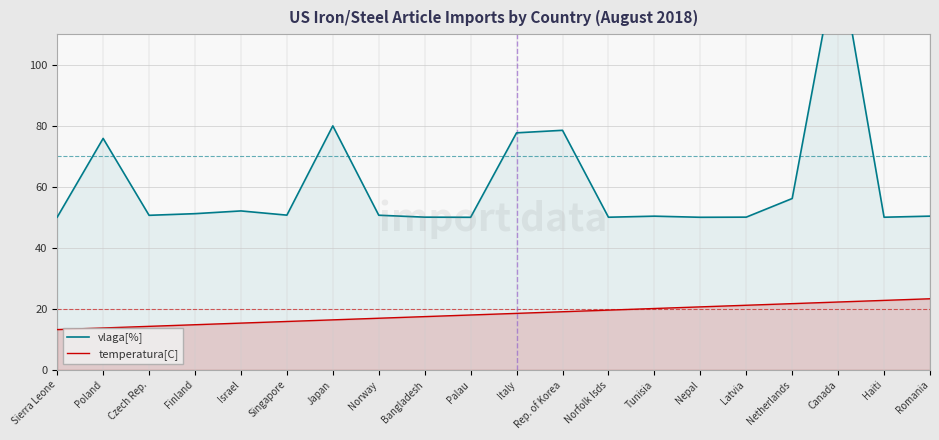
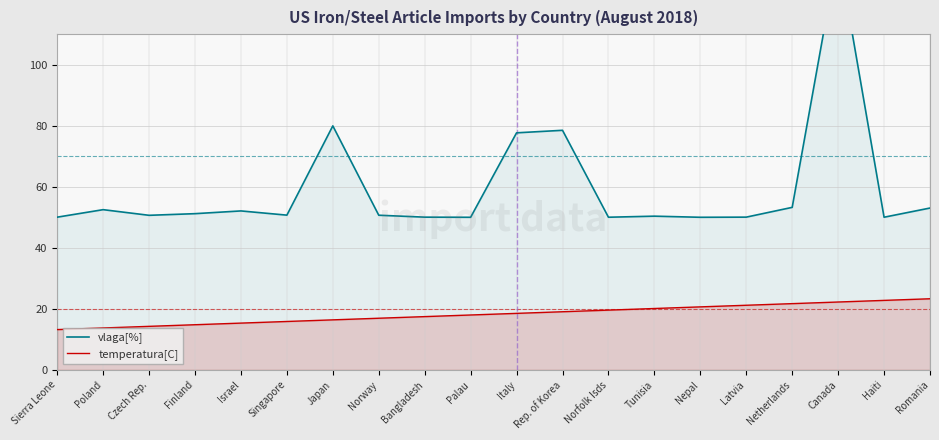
  {
    "vlaga[%]": {
      "Sierra Leone": 50,
-     "Poland": 76,
+     "Poland": 52,
      "Czech Rep.": 51,
      "Finland": 51,
      "Israel": 52,
      "Singapore": 51,
      "Japan": 80,
      "Norway": 51,
      "Bangladesh": 50,
      "Palau": 50,
      "Italy": 78,
      "Rep. of Korea": 79,
      "Norfolk Isds": 50,
      "Tunisia": 50,
      "Nepal": 50,
      "Latvia": 50,
-     "Netherlands": 56,
+     "Netherlands": 53,
      "Haiti": 50,
-     "Romania": 50
+     "Romania": 53
    },
    "temperatura[C]": {
      "Sierra Leone": 13,
      "Poland": 14,
      "Czech Rep.": 14,
      "Finland": 15,
      "Israel": 15,
      "Singapore": 16,
      "Japan": 16,
      "Norway": 17,
      "Bangladesh": 17,
      "Palau": 18,
      "Italy": 19,
      "Rep. of Korea": 19,
      "Norfolk Isds": 20,
      "Tunisia": 20,
      "Nepal": 21,
      "Latvia": 21,
      "Netherlands": 22,
      "Canada": 22,
      "Haiti": 23,
      "Romania": 23
    }
  }
